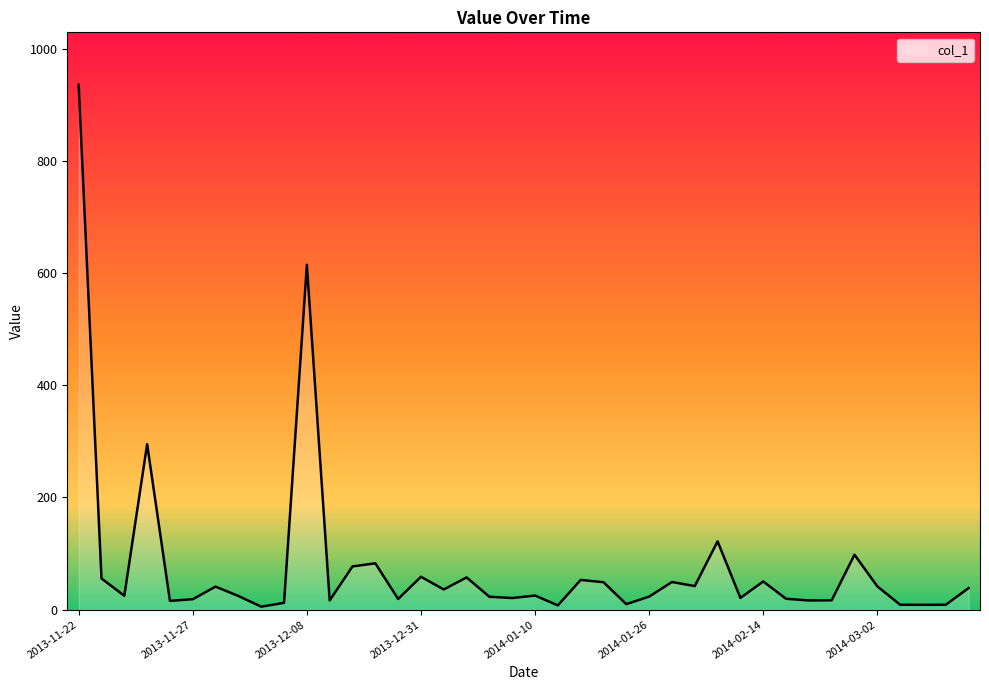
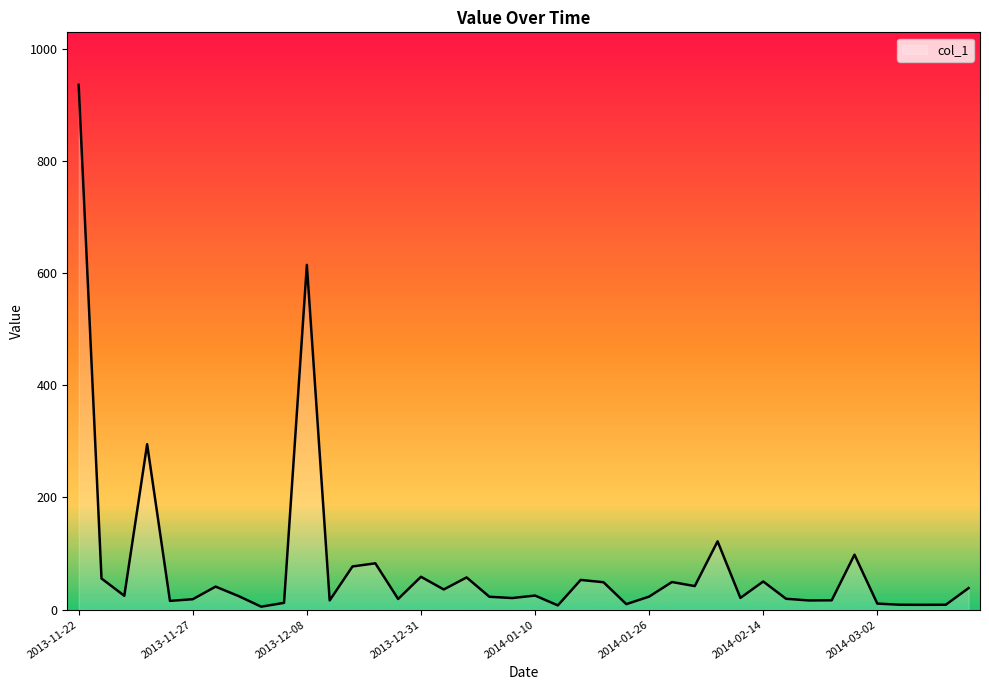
  {
    "2013-11-22": 940,
    "2013-11-27": 20,
    "2013-12-08": 610,
    "2013-12-31": 60,
    "2014-01-10": 30,
    "2014-01-26": 20,
    "2014-02-14": 50,
-   "2014-03-02": 40
+   "2014-03-02": 10
  }
